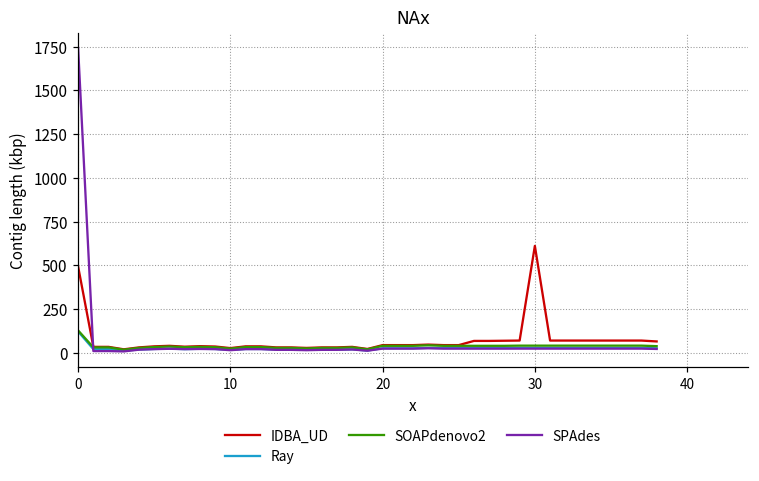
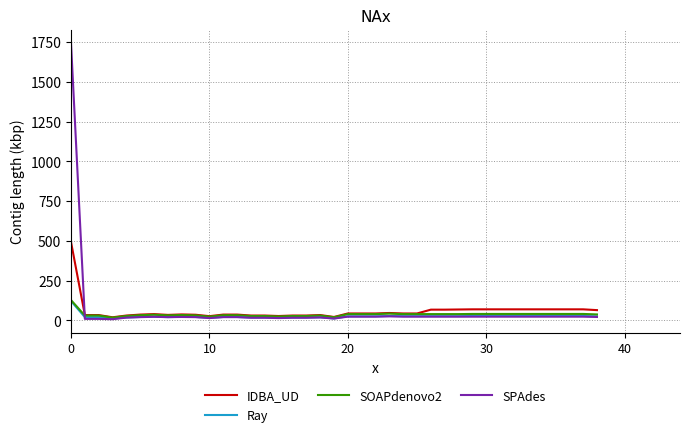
  {
    "IDBA_UD": {
      "0": 490,
-     "30": 610
+     "30": 70
    },
    "SPAdes": {
      "0": 1740
    }
  }
